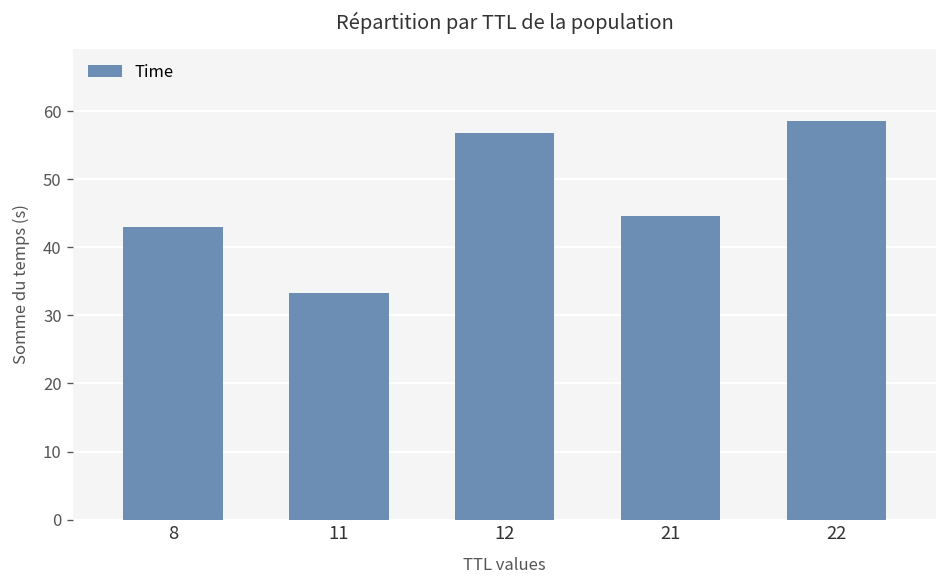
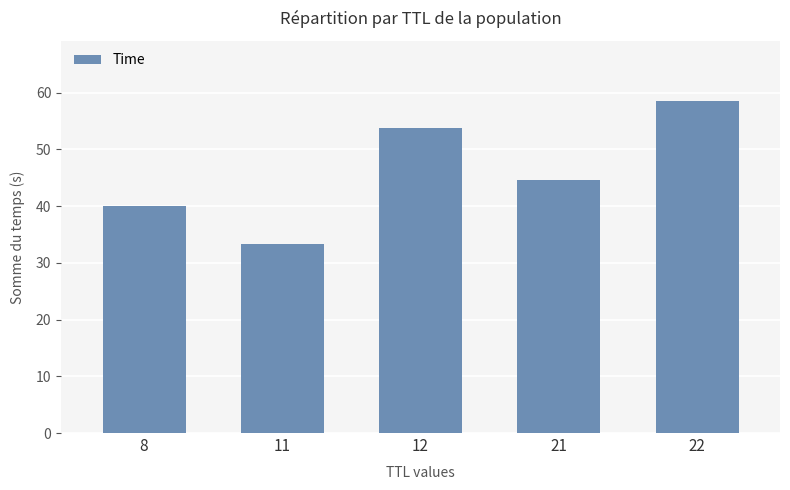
  {
-   "8": 43,
+   "8": 40,
    "11": 33,
-   "12": 57,
+   "12": 54,
    "21": 45,
    "22": 59
  }
